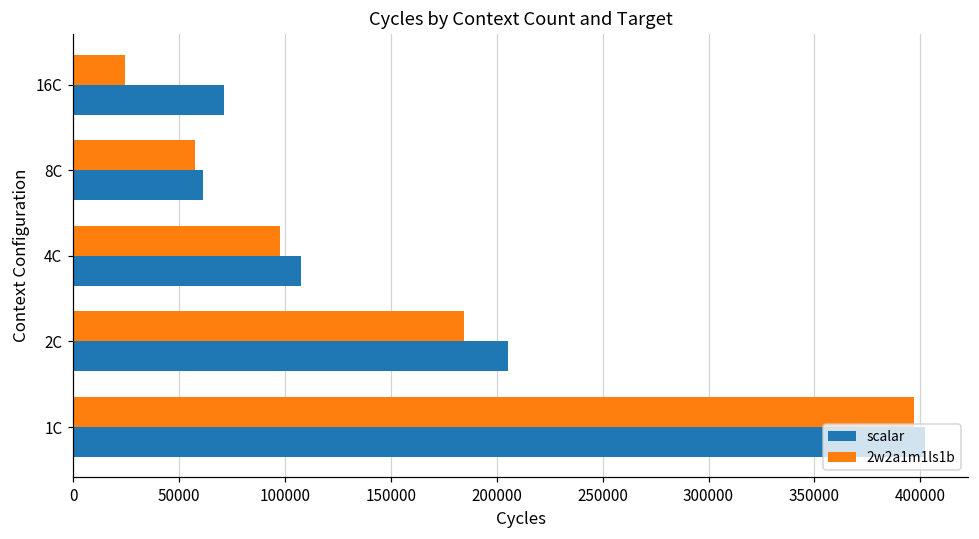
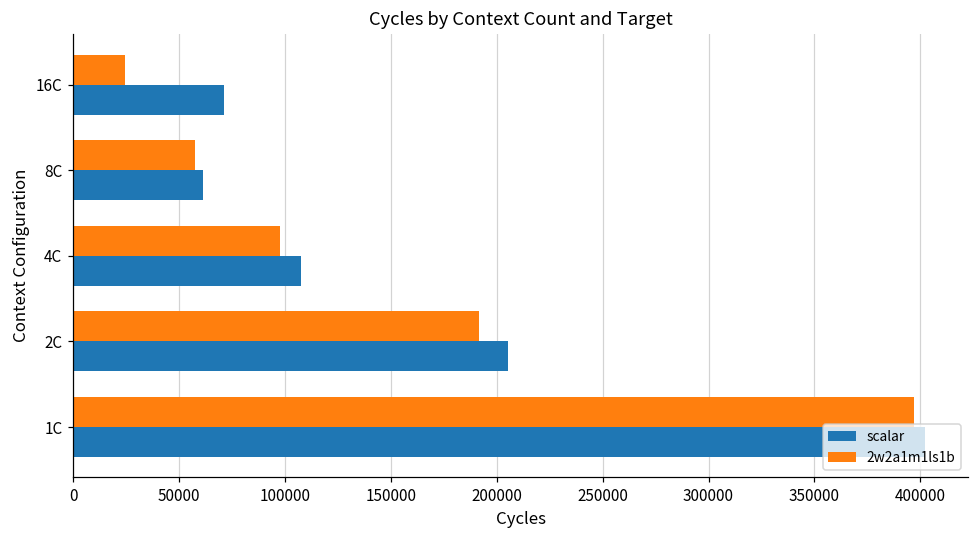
  {
    "scalar": {
      "16C": 71000,
      "8C": 61000,
      "4C": 107000,
      "2C": 205000
    },
    "2w2a1m1ls1b": {
      "16C": 24000,
      "8C": 57000,
      "4C": 97000,
-     "2C": 185000,
+     "2C": 192000,
      "1C": 397000
    }
  }
